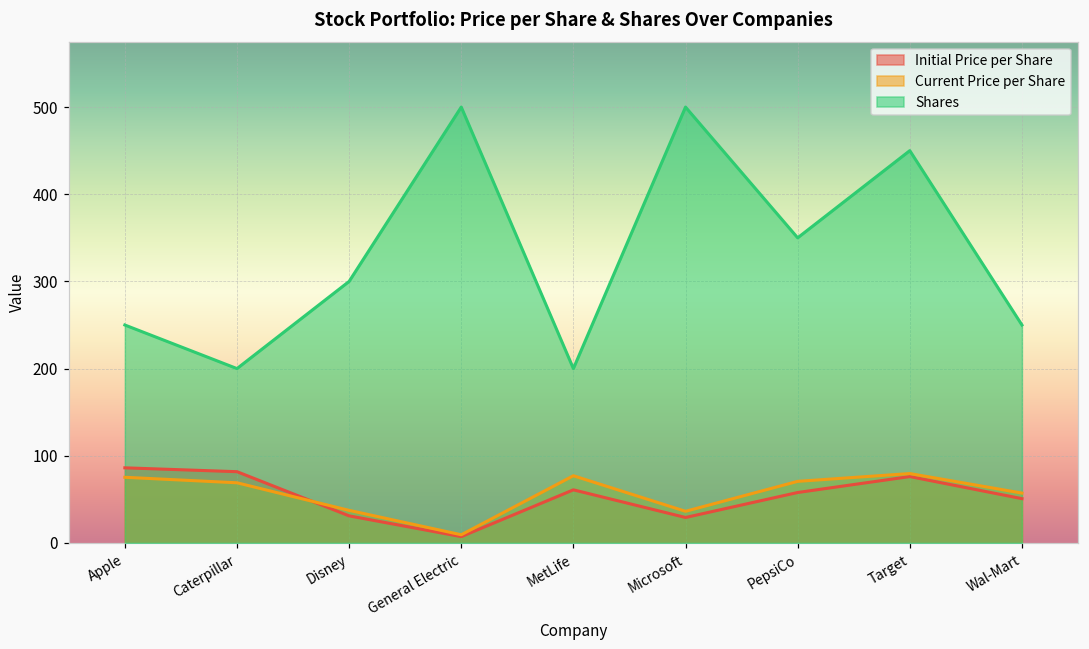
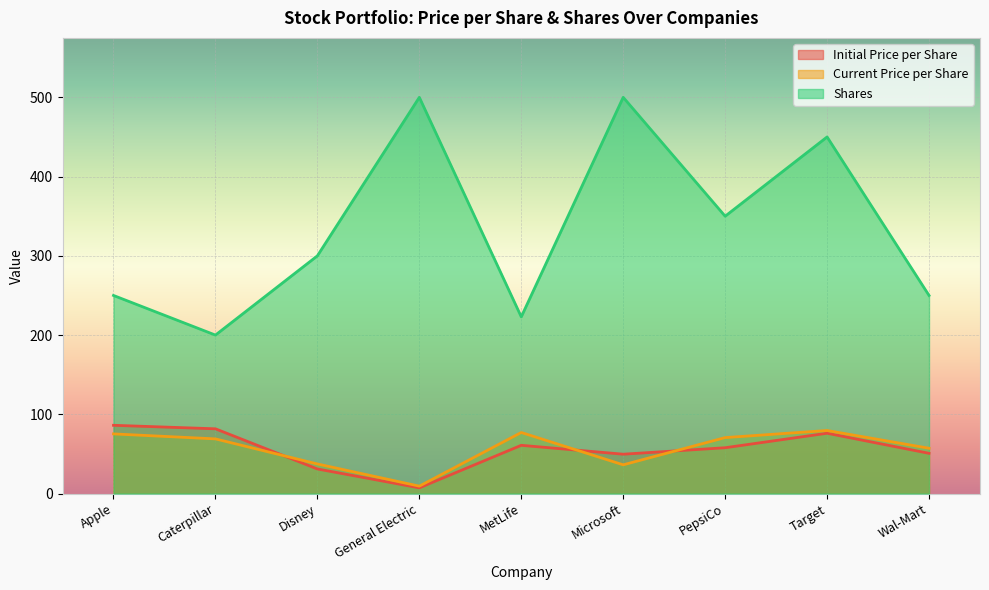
  {
    "Initial Price per Share": {
      "Apple": 90,
      "Caterpillar": 80,
      "Disney": 30,
      "MetLife": 60,
-     "Microsoft": 30,
+     "Microsoft": 50,
      "PepsiCo": 60,
      "Target": 80,
      "Wal-Mart": 50
    },
    "Current Price per Share": {
      "Apple": 80,
      "Caterpillar": 70,
      "Disney": 40,
      "MetLife": 80,
      "Microsoft": 40,
      "PepsiCo": 70,
      "Target": 80,
      "Wal-Mart": 60
    },
    "Shares": {
      "Apple": 250,
      "Caterpillar": 200,
      "Disney": 300,
      "General Electric": 500,
-     "MetLife": 200,
+     "MetLife": 220,
      "Microsoft": 500,
      "PepsiCo": 350,
      "Target": 450,
      "Wal-Mart": 250
    }
  }
